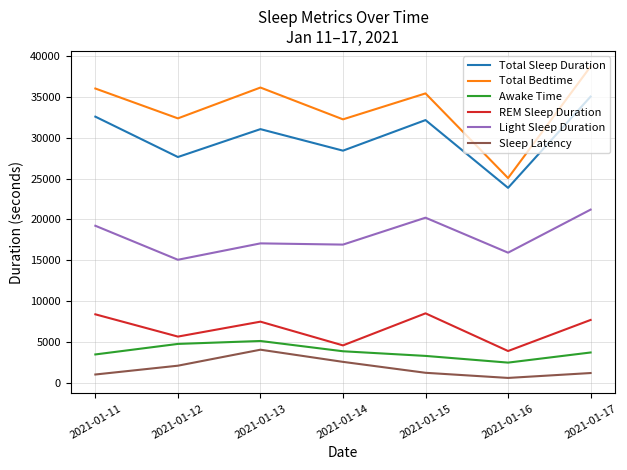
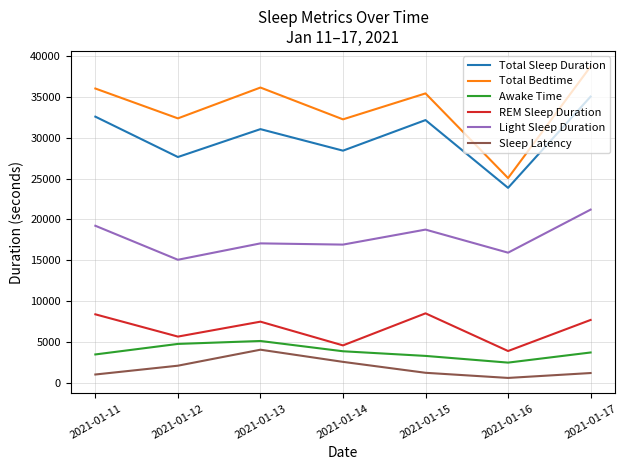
  {
    "Total Sleep Duration": {
      "2021-01-11": 33000,
      "2021-01-12": 28000,
      "2021-01-13": 31000,
      "2021-01-14": 28000,
      "2021-01-15": 32000,
      "2021-01-16": 24000
    },
    "Total Bedtime": {
      "2021-01-11": 36000,
      "2021-01-12": 32000,
      "2021-01-13": 36000,
      "2021-01-14": 32000,
      "2021-01-15": 35000,
      "2021-01-16": 25000
    },
    "Awake Time": {
      "2021-01-11": 3000,
      "2021-01-12": 5000,
      "2021-01-13": 5000,
      "2021-01-14": 4000,
      "2021-01-15": 3000,
      "2021-01-16": 2000,
      "2021-01-17": 4000
    },
    "REM Sleep Duration": {
      "2021-01-11": 8000,
      "2021-01-12": 6000,
      "2021-01-13": 7000,
      "2021-01-14": 5000,
      "2021-01-15": 8000,
      "2021-01-16": 4000,
      "2021-01-17": 8000
    },
    "Light Sleep Duration": {
      "2021-01-11": 19000,
      "2021-01-12": 15000,
      "2021-01-13": 17000,
      "2021-01-14": 17000,
-     "2021-01-15": 20000,
+     "2021-01-15": 19000,
      "2021-01-16": 16000,
      "2021-01-17": 21000
    },
    "Sleep Latency": {
      "2021-01-11": 1000,
      "2021-01-12": 2000,
      "2021-01-13": 4000,
      "2021-01-14": 3000,
      "2021-01-15": 1000,
      "2021-01-16": 1000,
      "2021-01-17": 1000
    }
  }
